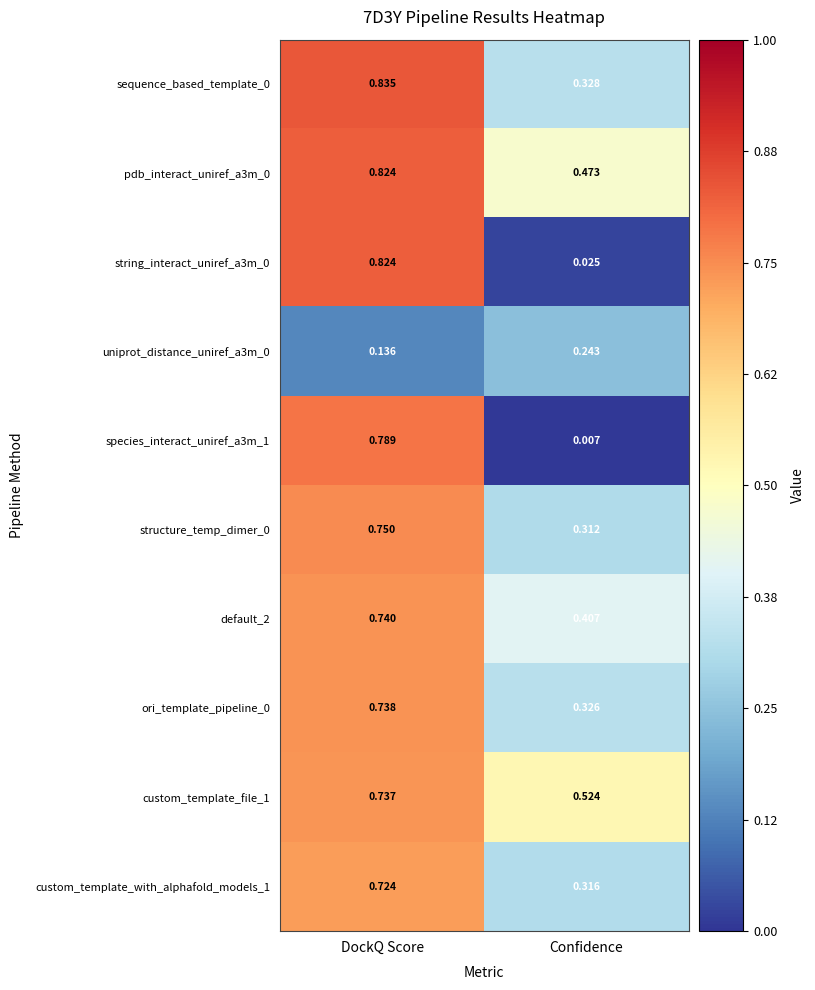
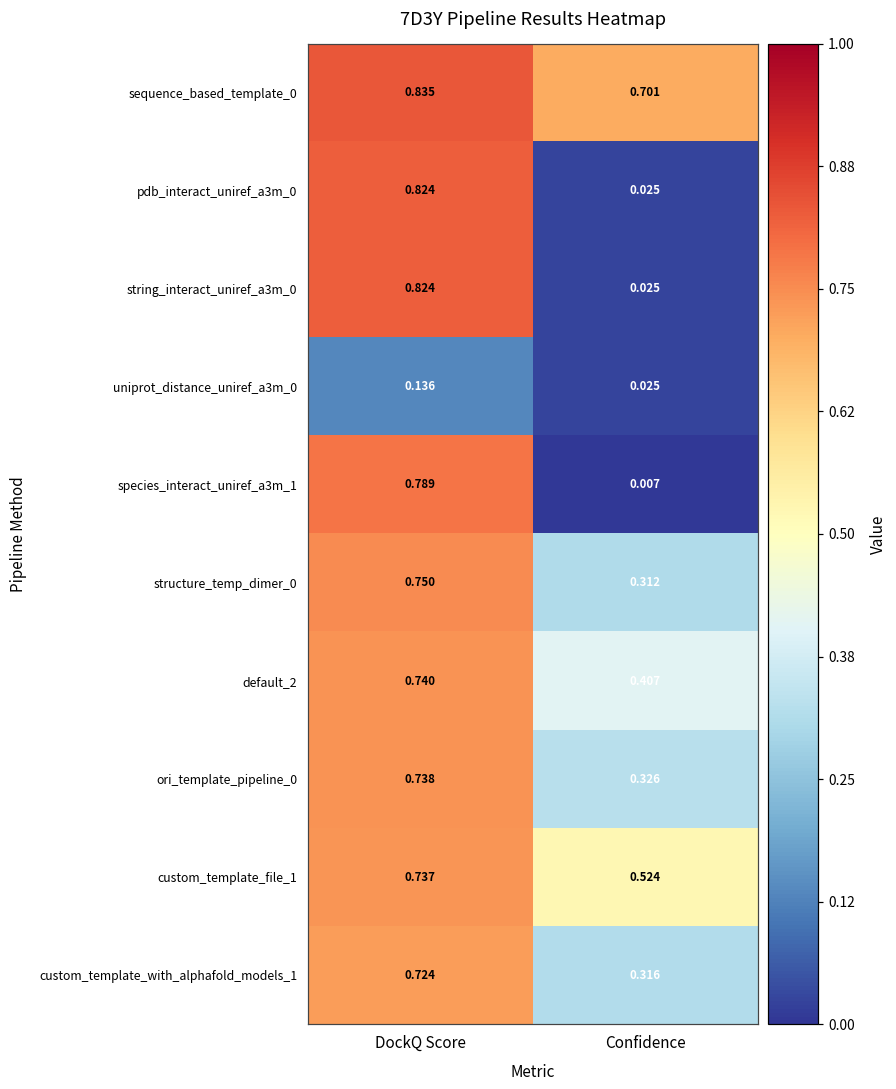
  {
    "sequence_based_template_0": {
      "DockQ Score": 0.835,
-     "Confidence": 0.328
+     "Confidence": 0.701
    },
    "pdb_interact_uniref_a3m_0": {
      "DockQ Score": 0.824,
-     "Confidence": 0.473
+     "Confidence": 0.025
    },
    "string_interact_uniref_a3m_0": {
      "DockQ Score": 0.824,
      "Confidence": 0.025
    },
    "uniprot_distance_uniref_a3m_0": {
      "DockQ Score": 0.136,
-     "Confidence": 0.243
+     "Confidence": 0.025
    },
    "species_interact_uniref_a3m_1": {
      "DockQ Score": 0.789,
      "Confidence": 0.007
    },
    "structure_temp_dimer_0": {
      "DockQ Score": 0.750,
      "Confidence": 0.312
    },
    "default_2": {
      "DockQ Score": 0.740
    },
    "ori_template_pipeline_0": {
      "DockQ Score": 0.738,
      "Confidence": 0.326
    },
    "custom_template_file_1": {
      "DockQ Score": 0.737,
      "Confidence": 0.524
    },
    "custom_template_with_alphafold_models_1": {
      "DockQ Score": 0.724,
      "Confidence": 0.316
    }
  }
